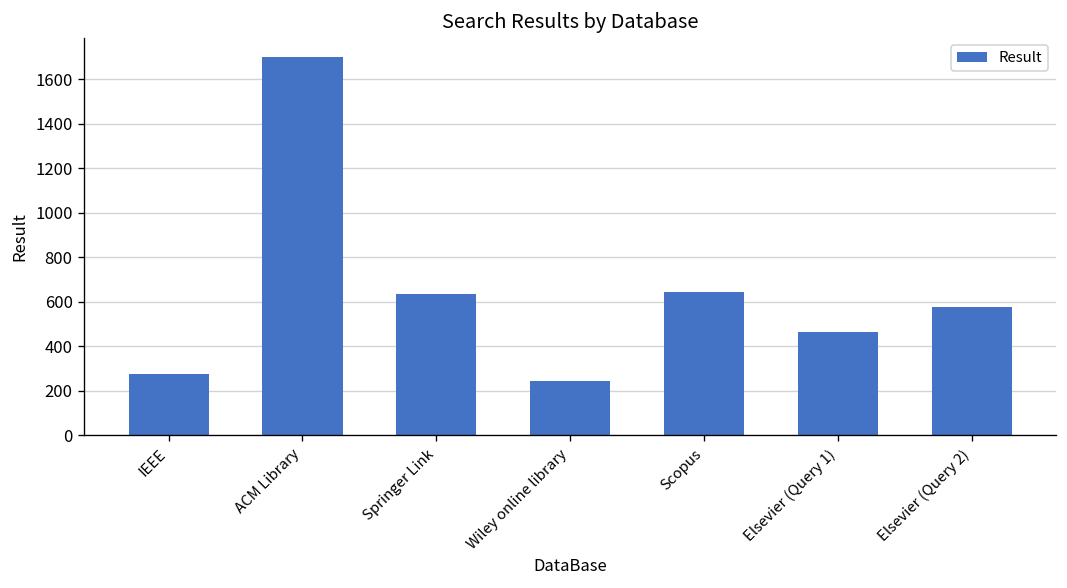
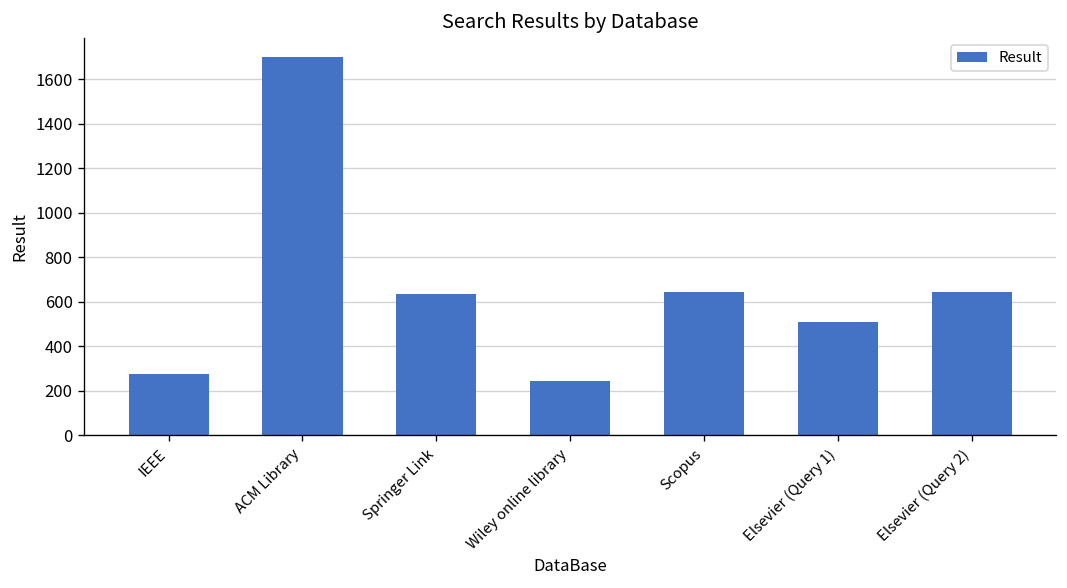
  {
    "IEEE": 280,
    "ACM Library": 1700,
    "Springer Link": 640,
    "Wiley online library": 250,
    "Scopus": 640,
-   "Elsevier (Query 1)": 460,
-   "Elsevier (Query 2)": 580
+   "Elsevier (Query 1)": 510,
+   "Elsevier (Query 2)": 650
  }
